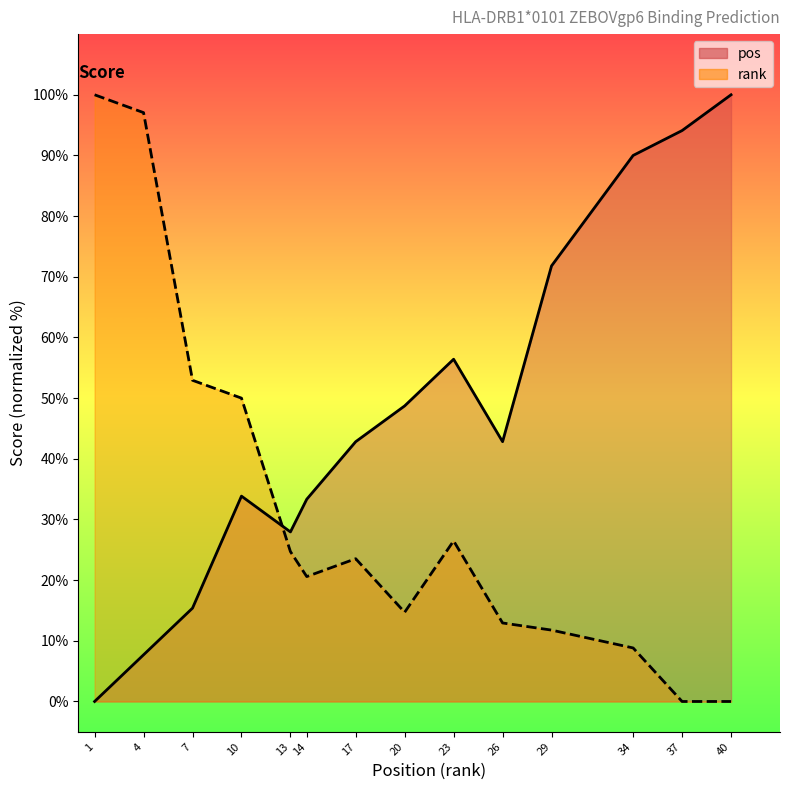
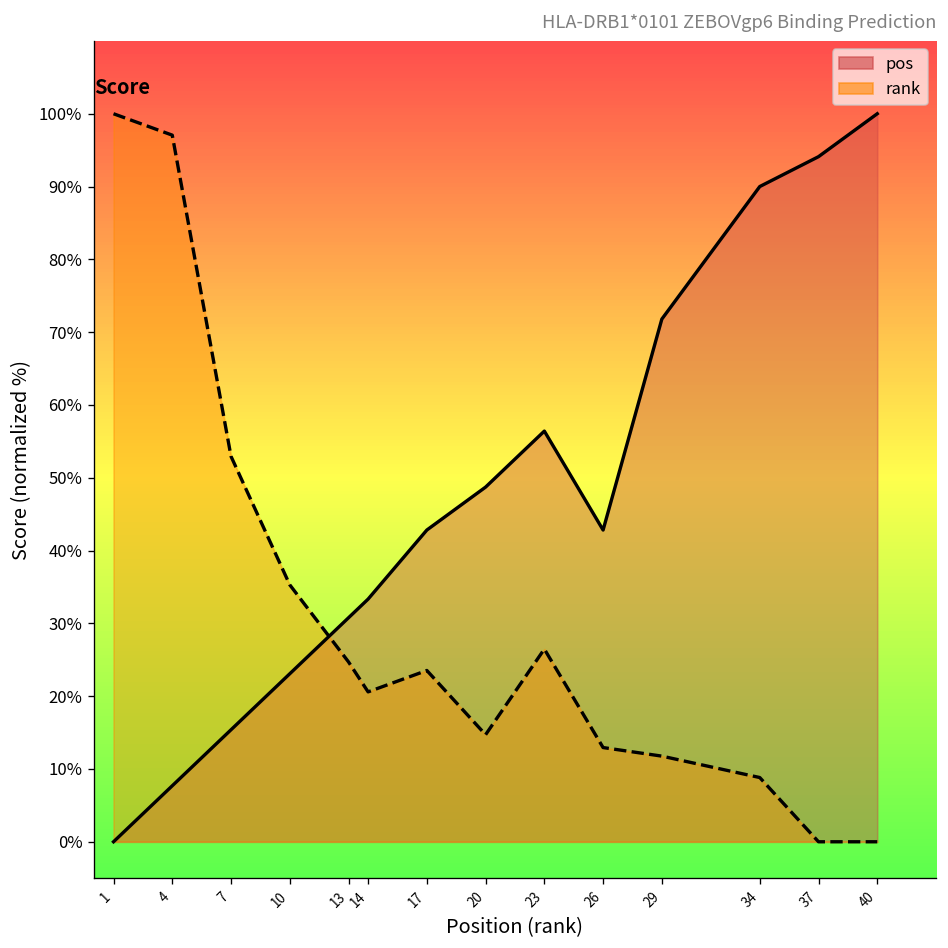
  {
    "pos": {
      "1": "0%",
      "4": "8%",
      "7": "15%",
-     "10": "34%",
-     "13": "28%",
+     "10": "23%",
+     "13": "31%",
      "14": "33%",
      "17": "43%",
      "20": "49%",
      "23": "56%",
      "26": "43%",
      "29": "72%",
      "34": "90%",
      "37": "94%",
      "40": "100%"
    },
    "rank": {
      "1": "100%",
      "4": "97%",
      "7": "53%",
-     "10": "50%",
+     "10": "35%",
      "13": "25%",
      "14": "21%",
      "17": "24%",
      "20": "15%",
      "23": "26%",
      "26": "13%",
      "29": "12%",
      "34": "9%",
      "37": "0%",
      "40": "0%"
    }
  }
